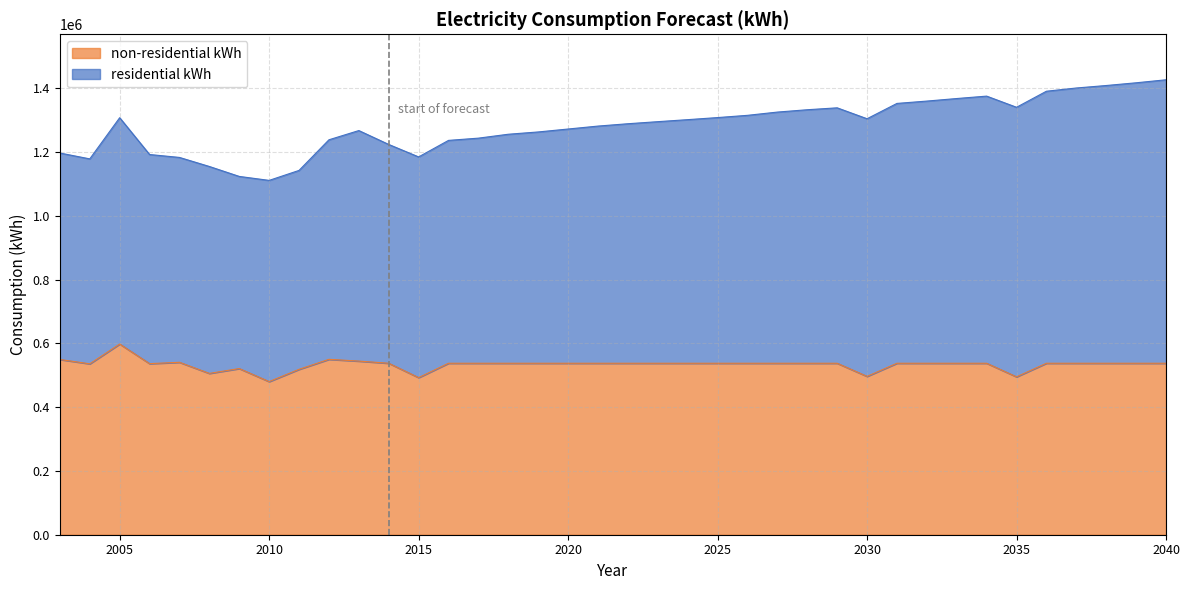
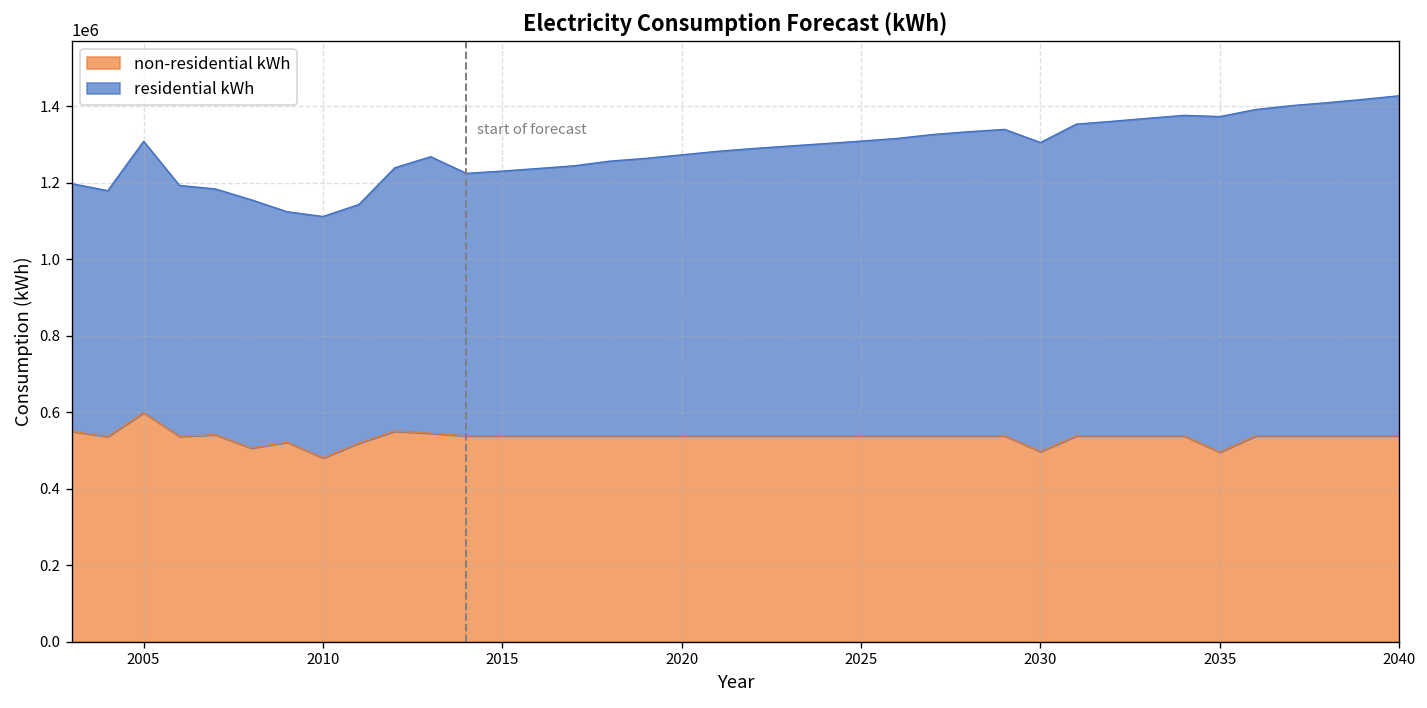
  {
    "non-residential kWh": {
      "2005": 600000,
      "2010": 480000,
-     "2015": 490000,
+     "2015": 540000,
      "2020": 540000,
      "2025": 540000,
      "2030": 500000,
      "2035": 500000,
      "2040": 540000
    },
    "residential kWh": {
      "2005": 710000,
      "2010": 630000,
      "2015": 690000,
      "2020": 730000,
      "2025": 770000,
      "2030": 810000,
-     "2035": 850000,
+     "2035": 880000,
      "2040": 890000
    }
  }
